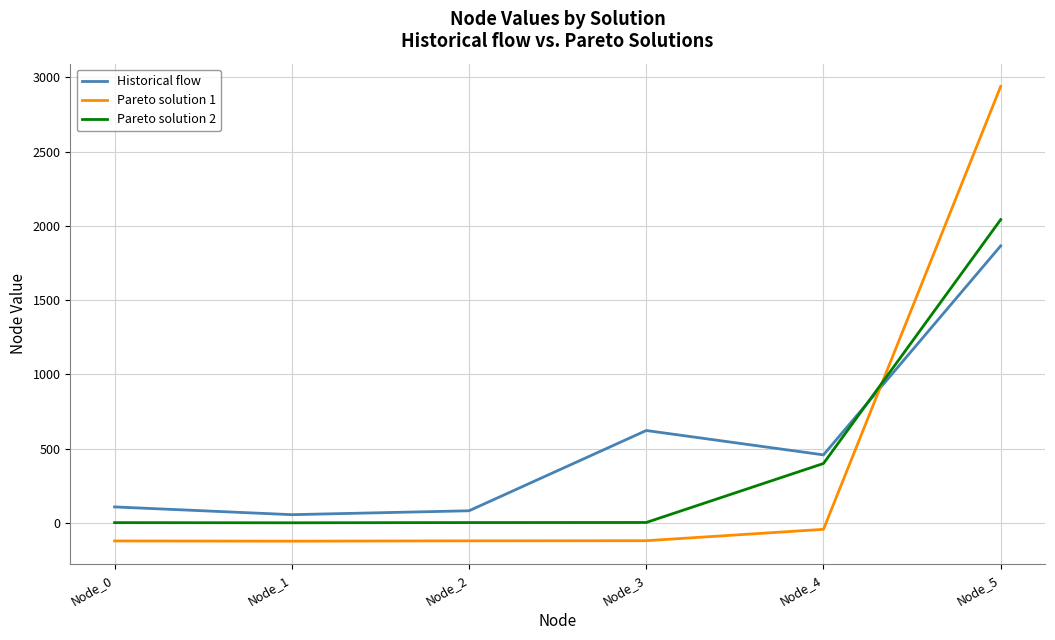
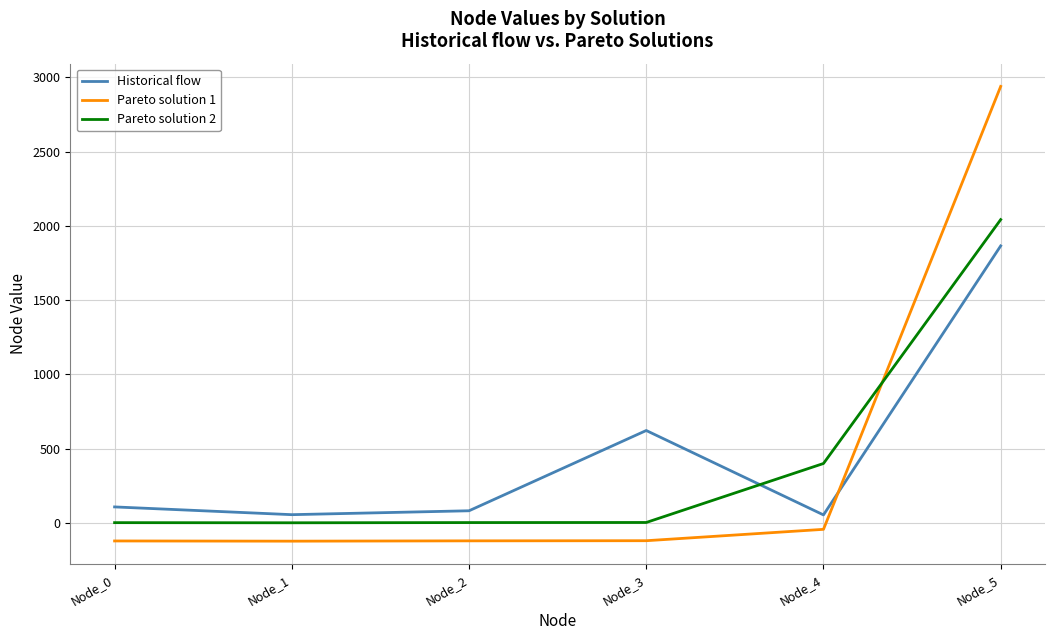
  {
    "Historical flow": {
      "Node_0": 110,
      "Node_1": 50,
      "Node_2": 80,
      "Node_3": 620,
-     "Node_4": 460,
+     "Node_4": 50,
      "Node_5": 1860
    },
    "Pareto solution 1": {
      "Node_0": -120,
      "Node_1": -120,
      "Node_2": -120,
      "Node_3": -120,
      "Node_4": -40,
      "Node_5": 2940
    },
    "Pareto solution 2": {
      "Node_0": 0,
      "Node_1": 0,
      "Node_2": 0,
      "Node_3": 0,
      "Node_4": 400,
      "Node_5": 2040
    }
  }
